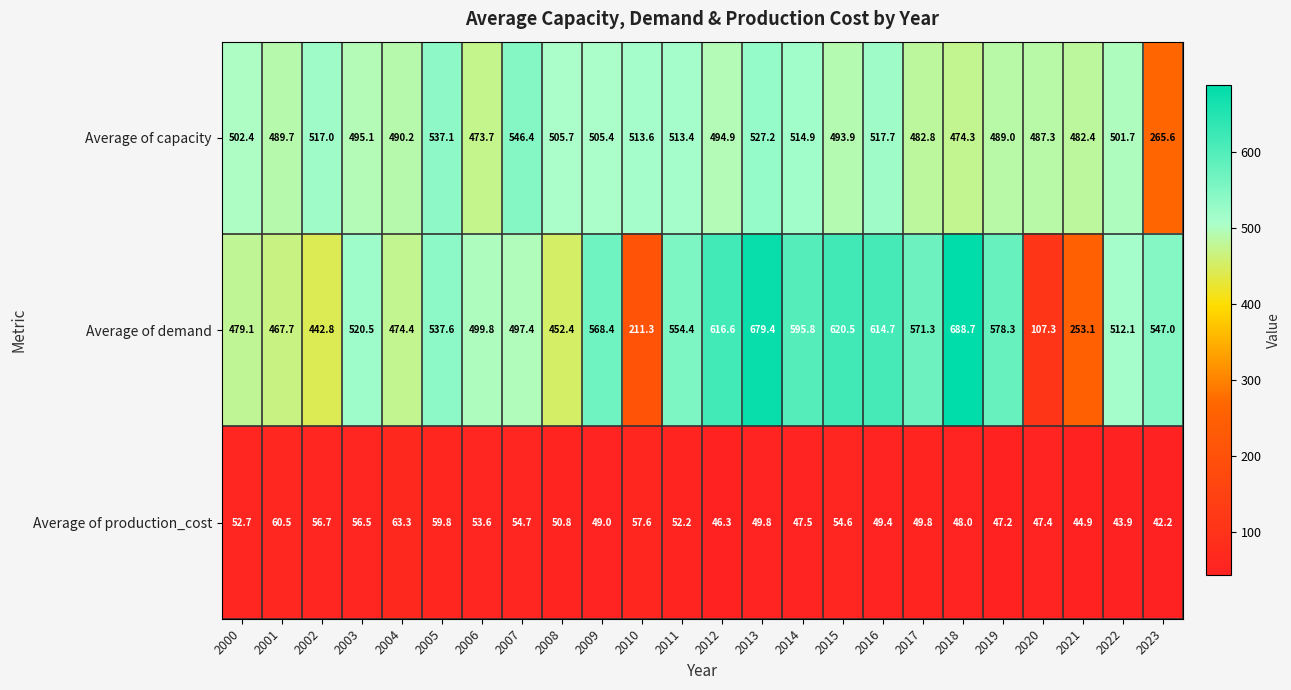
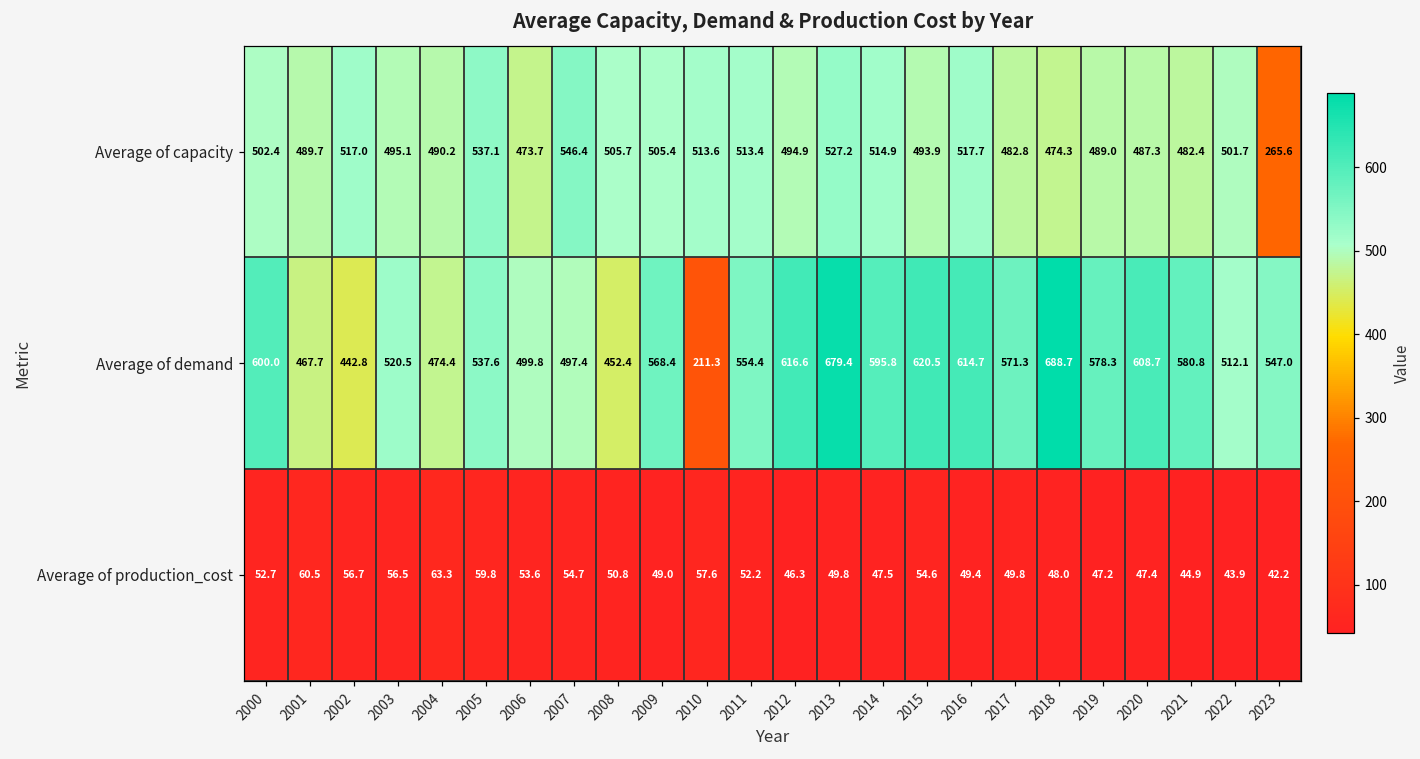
  {
    "Average of capacity": {
      "2000": 502.4,
      "2001": 489.7,
      "2002": 517.0,
      "2003": 495.1,
      "2004": 490.2,
      "2005": 537.1,
      "2006": 473.7,
      "2007": 546.4,
      "2008": 505.7,
      "2009": 505.4,
      "2010": 513.6,
      "2011": 513.4,
      "2012": 494.9,
      "2013": 527.2,
      "2014": 514.9,
      "2015": 493.9,
      "2016": 517.7,
      "2017": 482.8,
      "2018": 474.3,
      "2019": 489.0,
      "2020": 487.3,
      "2021": 482.4,
      "2022": 501.7,
      "2023": 265.6
    },
    "Average of demand": {
-     "2000": 479.1,
+     "2000": 600.0,
      "2001": 467.7,
      "2002": 442.8,
      "2003": 520.5,
      "2004": 474.4,
      "2005": 537.6,
      "2006": 499.8,
      "2007": 497.4,
      "2008": 452.4,
      "2009": 568.4,
      "2010": 211.3,
      "2011": 554.4,
      "2012": 616.6,
      "2013": 679.4,
      "2014": 595.8,
      "2015": 620.5,
      "2016": 614.7,
      "2017": 571.3,
      "2018": 688.7,
      "2019": 578.3,
-     "2020": 107.3,
-     "2021": 253.1,
+     "2020": 608.7,
+     "2021": 580.8,
      "2022": 512.1,
      "2023": 547.0
    },
    "Average of production_cost": {
      "2000": 52.7,
      "2001": 60.5,
      "2002": 56.7,
      "2003": 56.5,
      "2004": 63.3,
      "2005": 59.8,
      "2006": 53.6,
      "2007": 54.7,
      "2008": 50.8,
      "2009": 49.0,
      "2010": 57.6,
      "2011": 52.2,
      "2012": 46.3,
      "2013": 49.8,
      "2014": 47.5,
      "2015": 54.6,
      "2016": 49.4,
      "2017": 49.8,
      "2018": 48.0,
      "2019": 47.2,
      "2020": 47.4,
      "2021": 44.9,
      "2022": 43.9,
      "2023": 42.2
    }
  }
